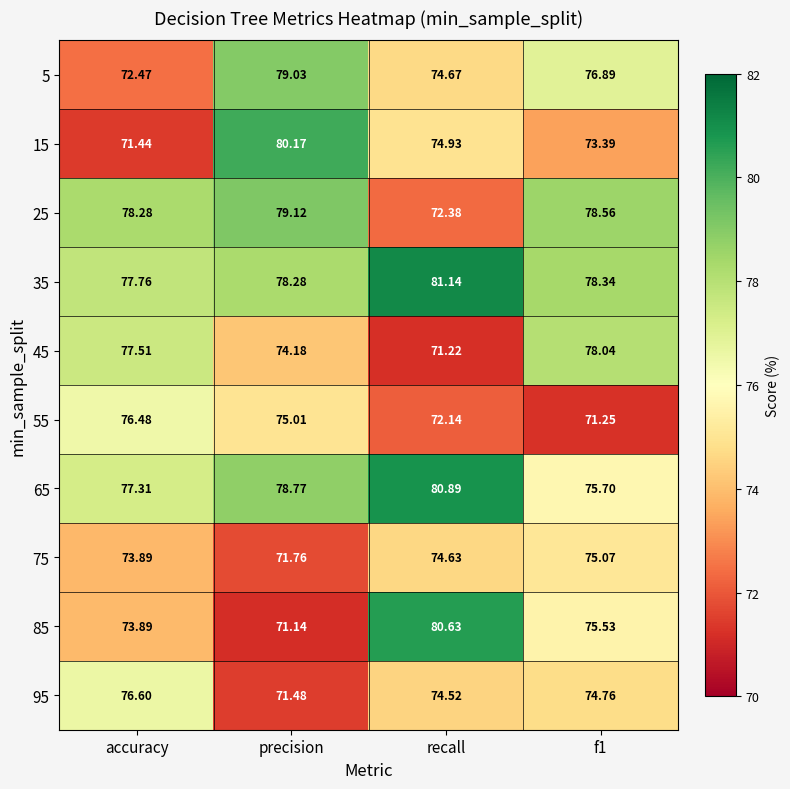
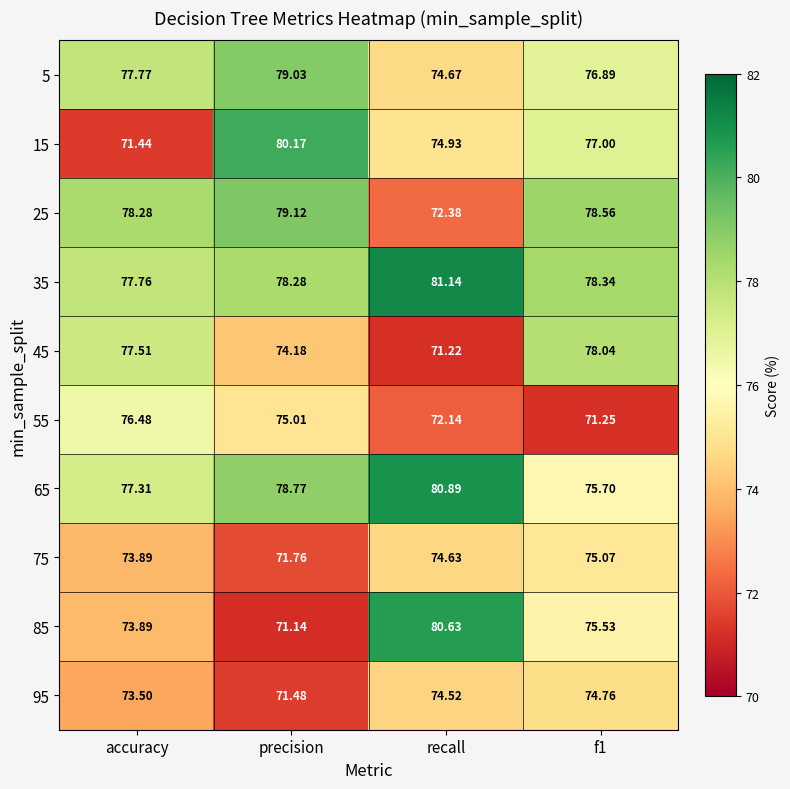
  {
    "5": {
-     "accuracy": 72.47,
+     "accuracy": 77.77,
      "precision": 79.03,
      "recall": 74.67,
      "f1": 76.89
    },
    "15": {
      "accuracy": 71.44,
      "precision": 80.17,
      "recall": 74.93,
-     "f1": 73.39
+     "f1": 77.00
    },
    "25": {
      "accuracy": 78.28,
      "precision": 79.12,
      "recall": 72.38,
      "f1": 78.56
    },
    "35": {
      "accuracy": 77.76,
      "precision": 78.28,
      "recall": 81.14,
      "f1": 78.34
    },
    "45": {
      "accuracy": 77.51,
      "precision": 74.18,
      "recall": 71.22,
      "f1": 78.04
    },
    "55": {
      "accuracy": 76.48,
      "precision": 75.01,
      "recall": 72.14,
      "f1": 71.25
    },
    "65": {
      "accuracy": 77.31,
      "precision": 78.77,
      "recall": 80.89,
      "f1": 75.70
    },
    "75": {
      "accuracy": 73.89,
      "precision": 71.76,
      "recall": 74.63,
      "f1": 75.07
    },
    "85": {
      "accuracy": 73.89,
      "precision": 71.14,
      "recall": 80.63,
      "f1": 75.53
    },
    "95": {
-     "accuracy": 76.60,
+     "accuracy": 73.50,
      "precision": 71.48,
      "recall": 74.52,
      "f1": 74.76
    }
  }
